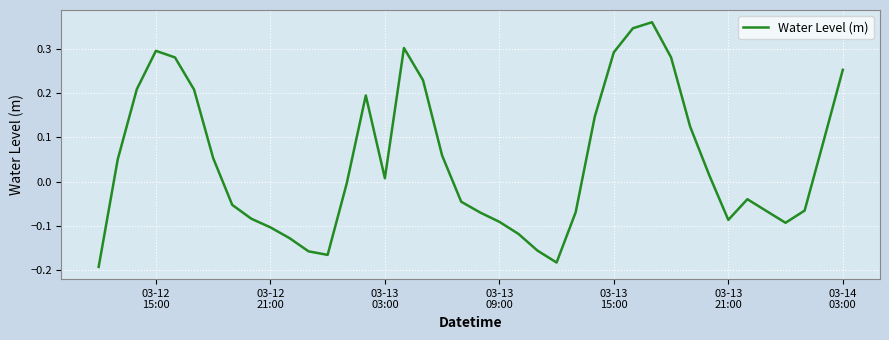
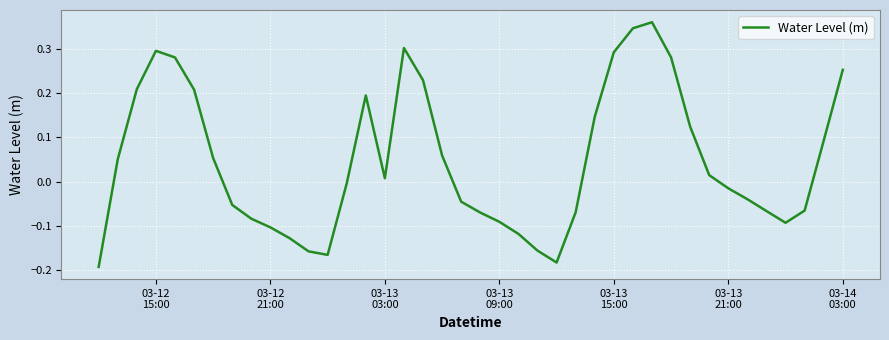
  {
    "03-12 15:00": 0.30,
    "03-12 21:00": -0.10,
    "03-13 03:00": 0.01,
    "03-13 09:00": -0.09,
    "03-13 15:00": 0.29,
-   "03-13 21:00": -0.09,
+   "03-13 21:00": -0.02,
    "03-14 03:00": 0.25
  }
